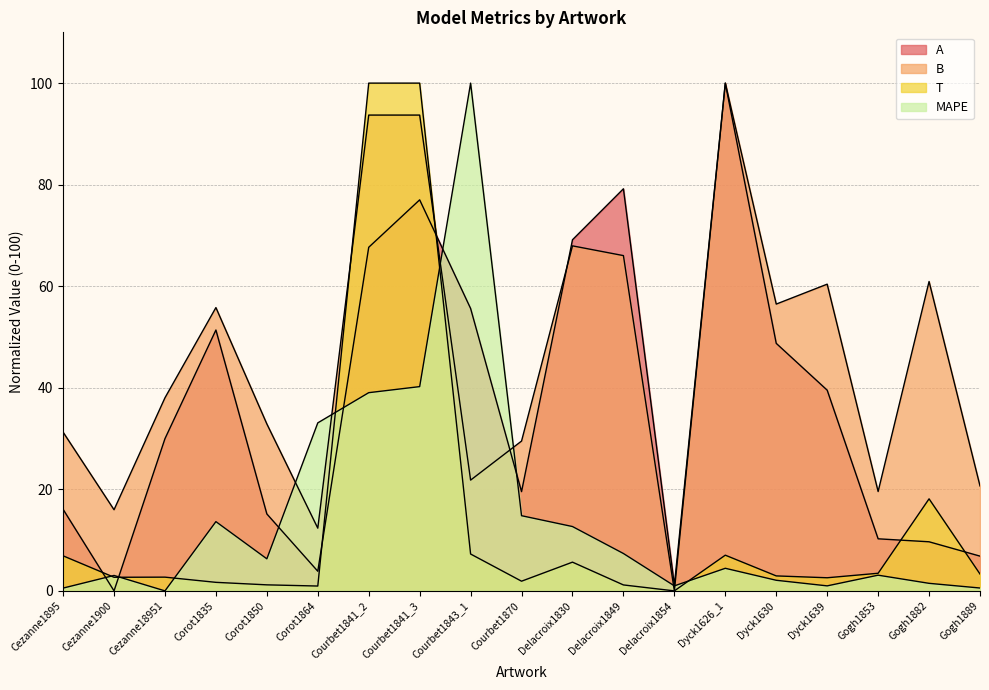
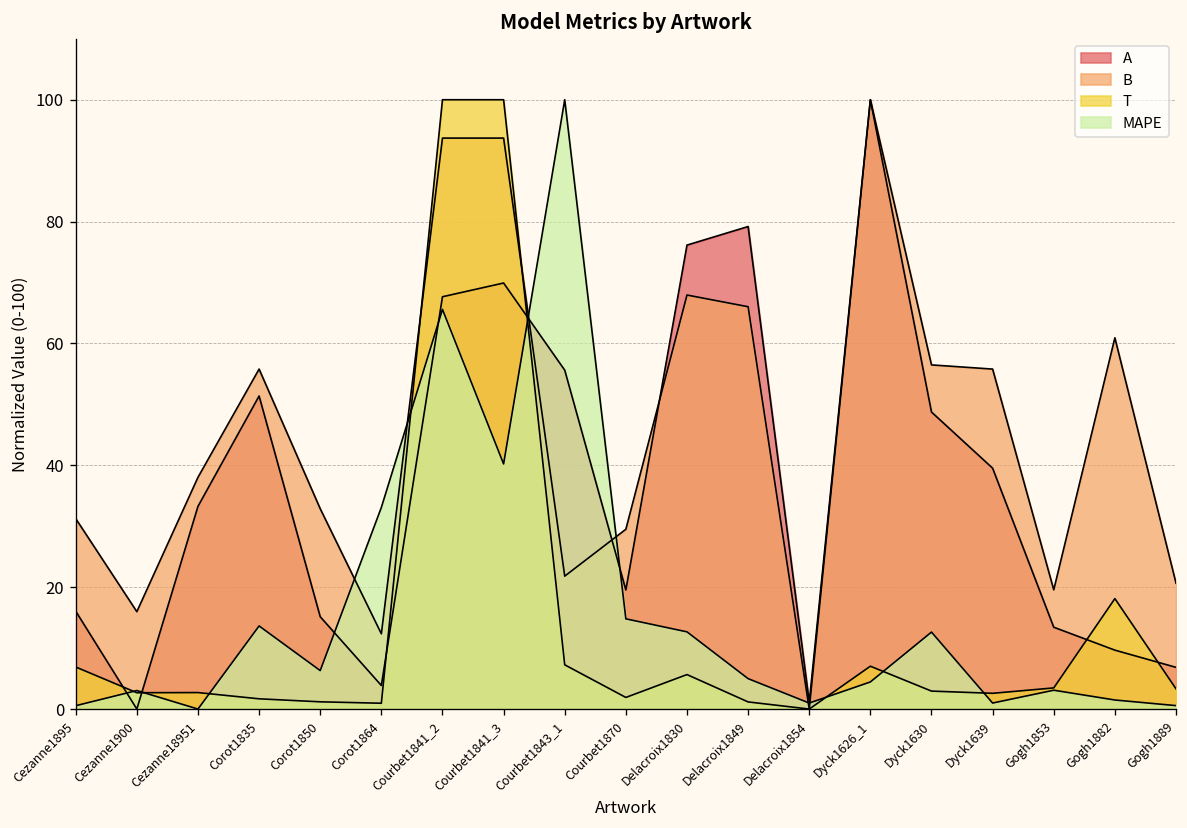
  {
    "A": {
      "Cezanne1895": 16,
      "Cezanne1900": 0,
-     "Cezanne18951": 30,
+     "Cezanne18951": 33,
      "Corot1835": 51,
      "Corot1850": 15,
      "Corot1864": 4,
      "Courbet1841_2": 68,
-     "Courbet1841_3": 77,
+     "Courbet1841_3": 70,
      "Courbet1843_1": 56,
      "Courbet1870": 20,
-     "Delacroix1830": 69,
+     "Delacroix1830": 76,
      "Delacroix1849": 79,
      "Dyck1630": 49,
      "Dyck1639": 40,
-     "Gogh1853": 10,
+     "Gogh1853": 13,
      "Gogh1882": 10,
      "Gogh1889": 7
    },
    "B": {
      "Cezanne1895": 31,
      "Cezanne1900": 16,
      "Cezanne18951": 38,
      "Corot1835": 56,
      "Corot1850": 33,
      "Corot1864": 12,
      "Courbet1841_2": 94,
      "Courbet1841_3": 94,
      "Courbet1843_1": 22,
      "Courbet1870": 30,
      "Delacroix1830": 68,
      "Delacroix1849": 66,
      "Dyck1630": 56,
-     "Dyck1639": 60,
+     "Dyck1639": 56,
      "Gogh1853": 20,
      "Gogh1882": 61,
      "Gogh1889": 21
    },
    "T": {
      "Cezanne1895": 7,
      "Cezanne18951": 3,
      "Corot1835": 2,
      "Corot1850": 1,
      "Corot1864": 1,
      "Courbet1841_2": 100,
      "Courbet1841_3": 100,
      "Courbet1843_1": 7,
      "Courbet1870": 2,
      "Delacroix1830": 6,
      "Delacroix1849": 1,
      "Dyck1626_1": 7,
      "Dyck1630": 3,
      "Dyck1639": 3,
      "Gogh1882": 18,
      "Gogh1889": 3
    },
    "MAPE": {
      "Cezanne1895": 1,
      "Cezanne18951": 0,
      "Corot1835": 14,
      "Corot1850": 6,
      "Corot1864": 33,
-     "Courbet1841_2": 39,
+     "Courbet1841_2": 66,
      "Courbet1841_3": 40,
      "Courbet1843_1": 100,
      "Courbet1870": 15,
      "Delacroix1830": 13,
-     "Delacroix1849": 7,
+     "Delacroix1849": 5,
      "Dyck1626_1": 4,
-     "Dyck1630": 2,
+     "Dyck1630": 13,
      "Dyck1639": 1,
      "Gogh1882": 1,
      "Gogh1889": 1
    }
  }
